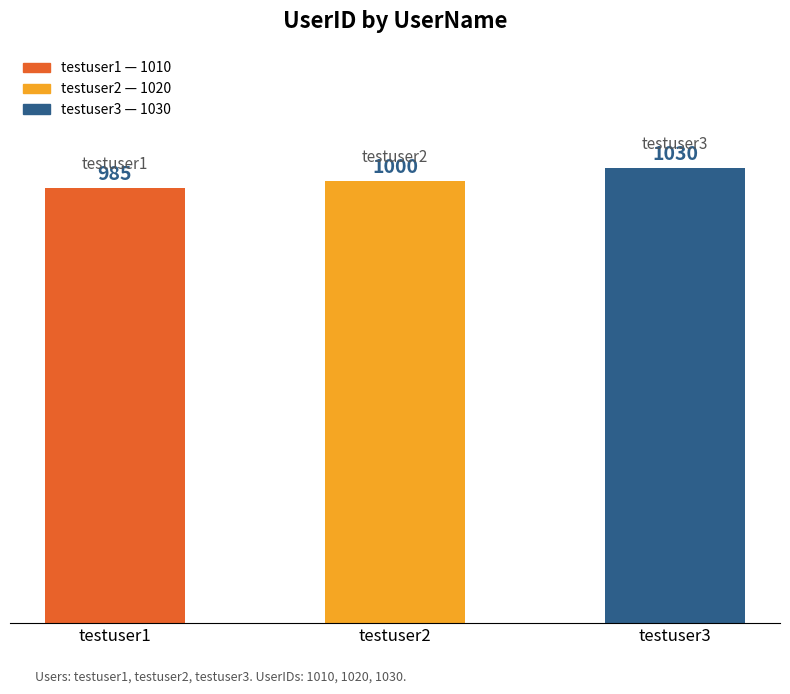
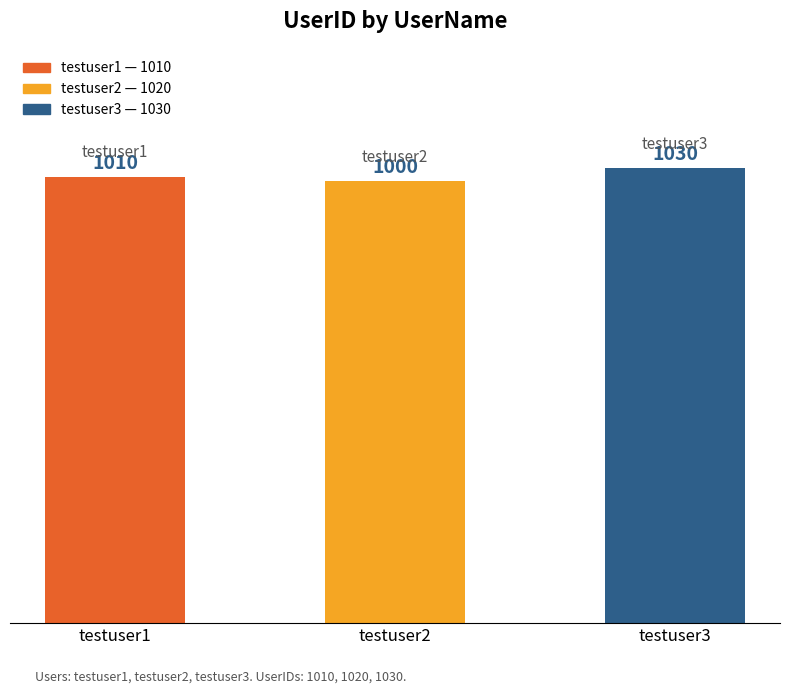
  {
-   "testuser1": 985
+   "testuser1": 1010
  }
